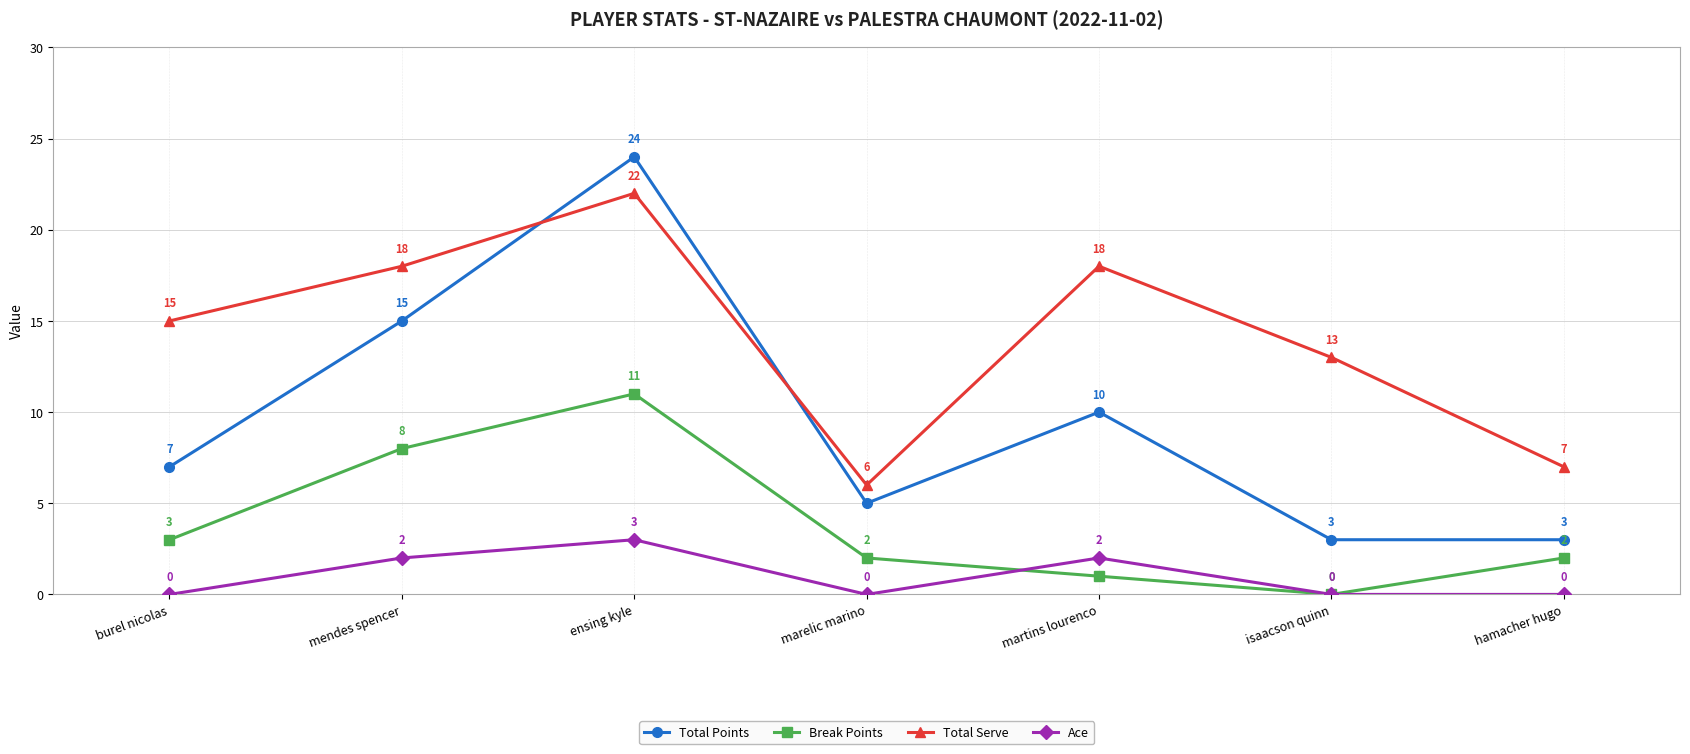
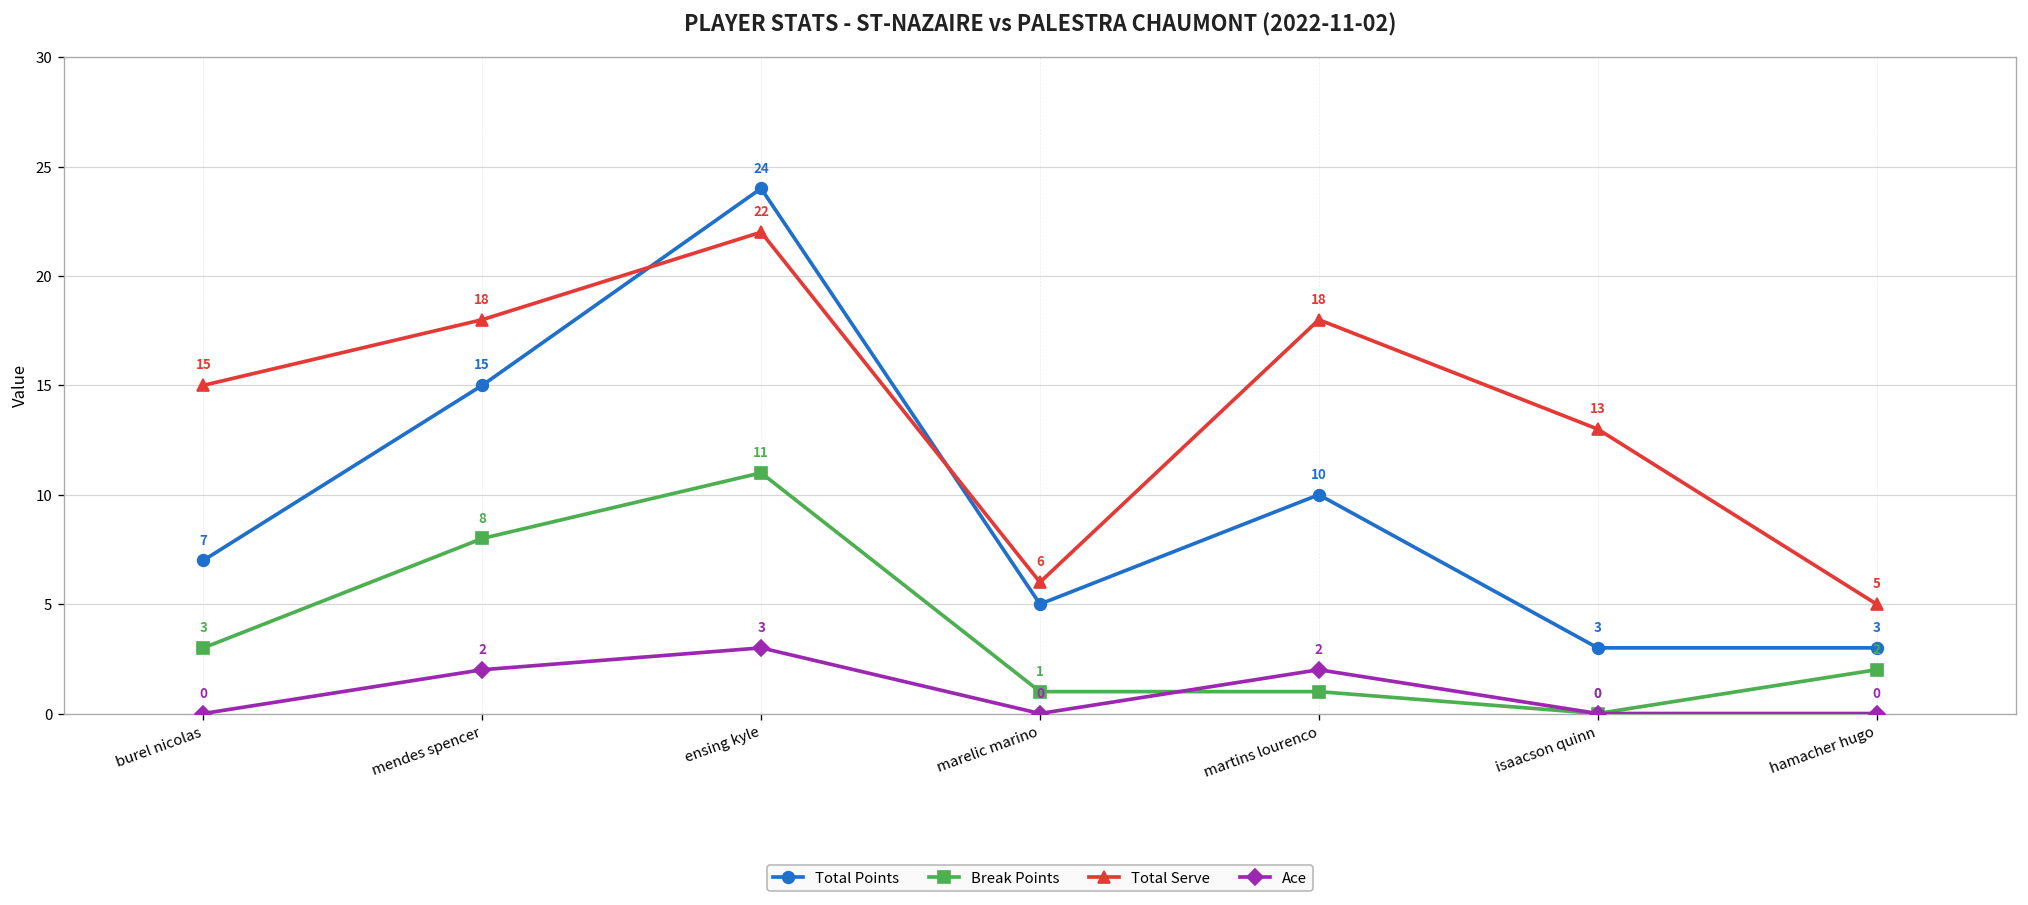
  {
    "Total Points": {
      "burel nicolas": 7,
      "mendes spencer": 15,
      "ensing kyle": 24,
      "martins lourenco": 10,
      "isaacson quinn": 3,
      "hamacher hugo": 3
    },
    "Break Points": {
      "burel nicolas": 3,
      "mendes spencer": 8,
      "ensing kyle": 11,
-     "marelic marino": 2
+     "marelic marino": 1
    },
    "Total Serve": {
      "burel nicolas": 15,
      "mendes spencer": 18,
      "ensing kyle": 22,
      "marelic marino": 6,
      "martins lourenco": 18,
      "isaacson quinn": 13,
-     "hamacher hugo": 7
+     "hamacher hugo": 5
    },
    "Ace": {
      "burel nicolas": 0,
      "mendes spencer": 2,
      "ensing kyle": 3,
      "martins lourenco": 2,
      "hamacher hugo": 0
    }
  }
